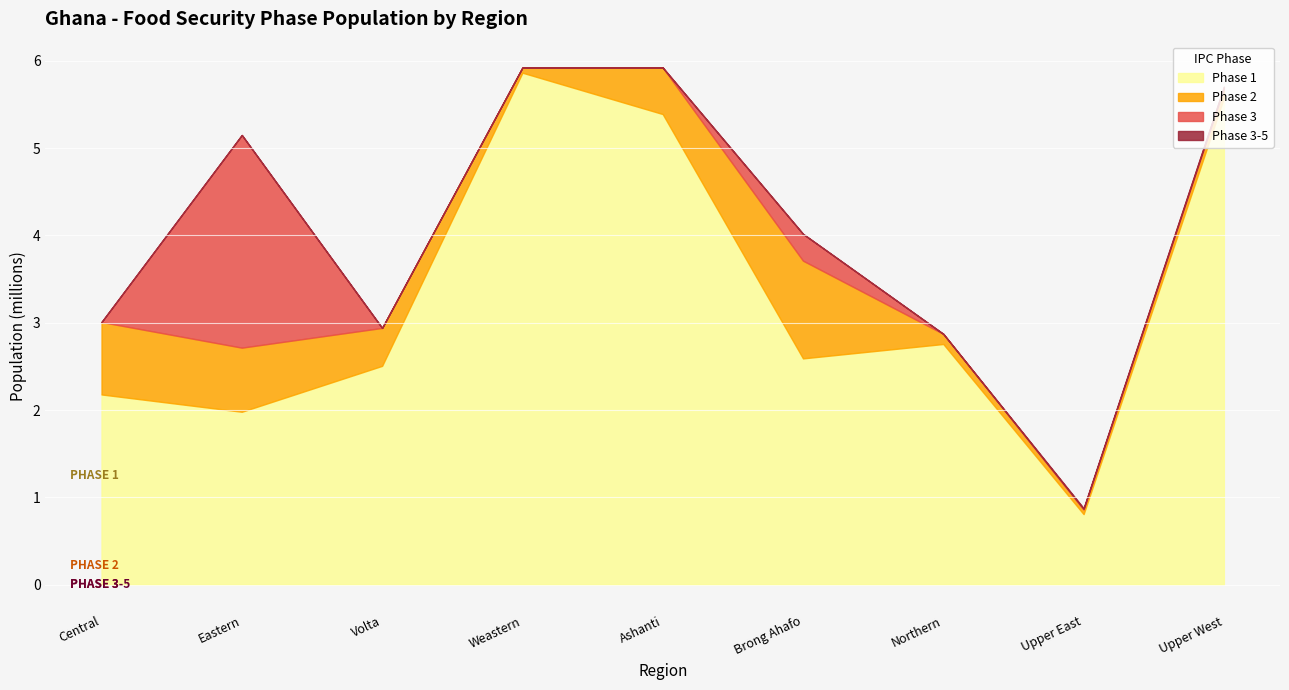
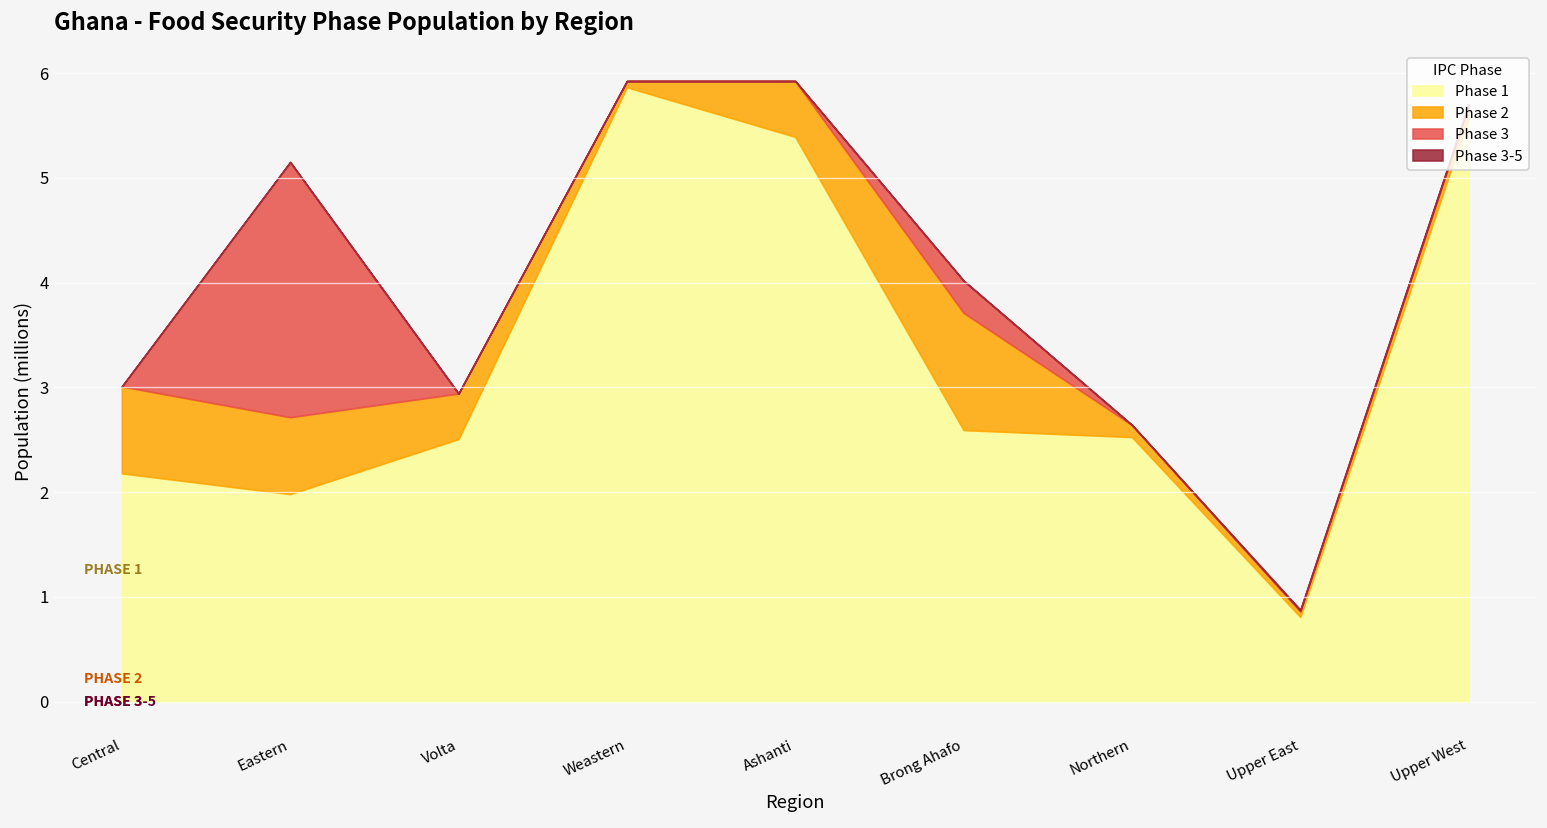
  {
    "Phase 1": {
      "Central": 2.2,
      "Eastern": 2.0,
      "Volta": 2.5,
      "Weastern": 5.9,
      "Ashanti": 5.4,
      "Brong Ahafo": 2.6,
-     "Northern": 2.8,
+     "Northern": 2.5,
      "Upper East": 0.8
    },
    "Phase 2": {
      "Eastern": 0.7,
      "Brong Ahafo": 1.1
    }
  }
